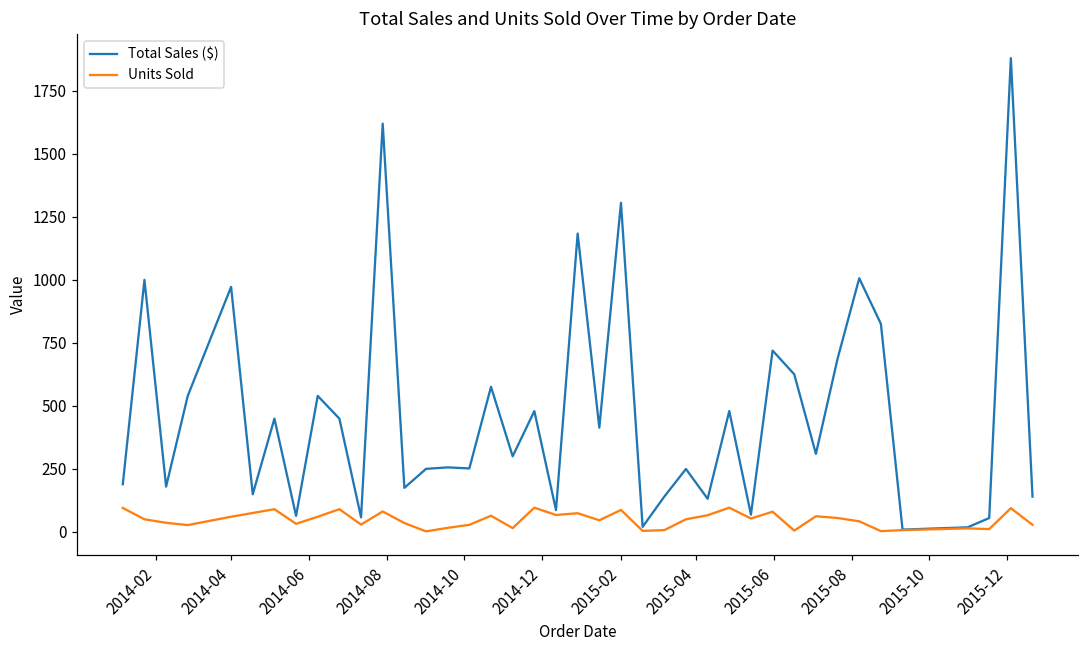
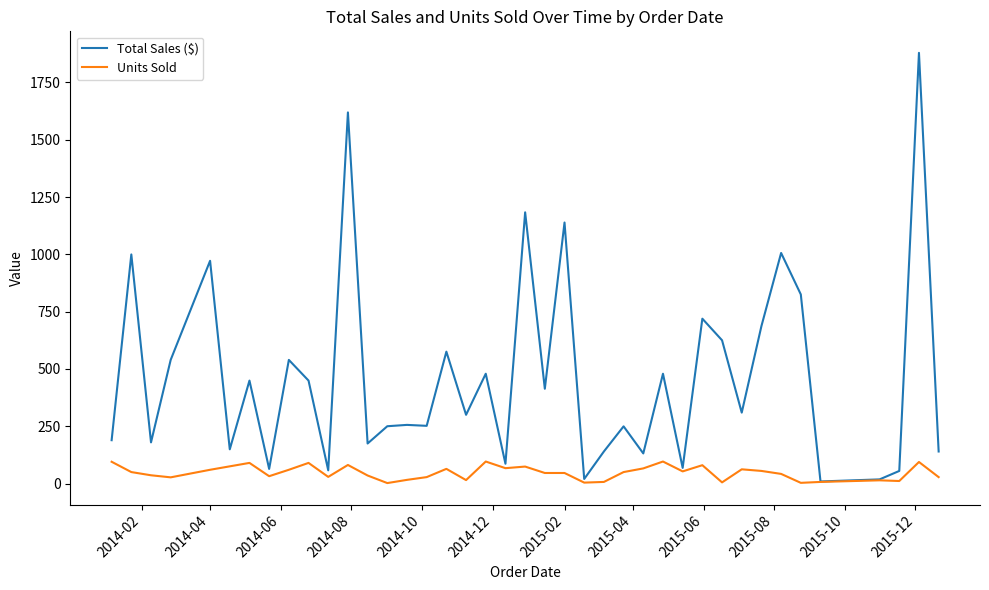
  {
    "Total Sales ($)": {
      "2014-04": 970,
-     "2015-02": 1310
+     "2015-02": 1140
    },
    "Units Sold": {
      "2014-04": 60,
-     "2015-02": 90
+     "2015-02": 50
    }
  }
